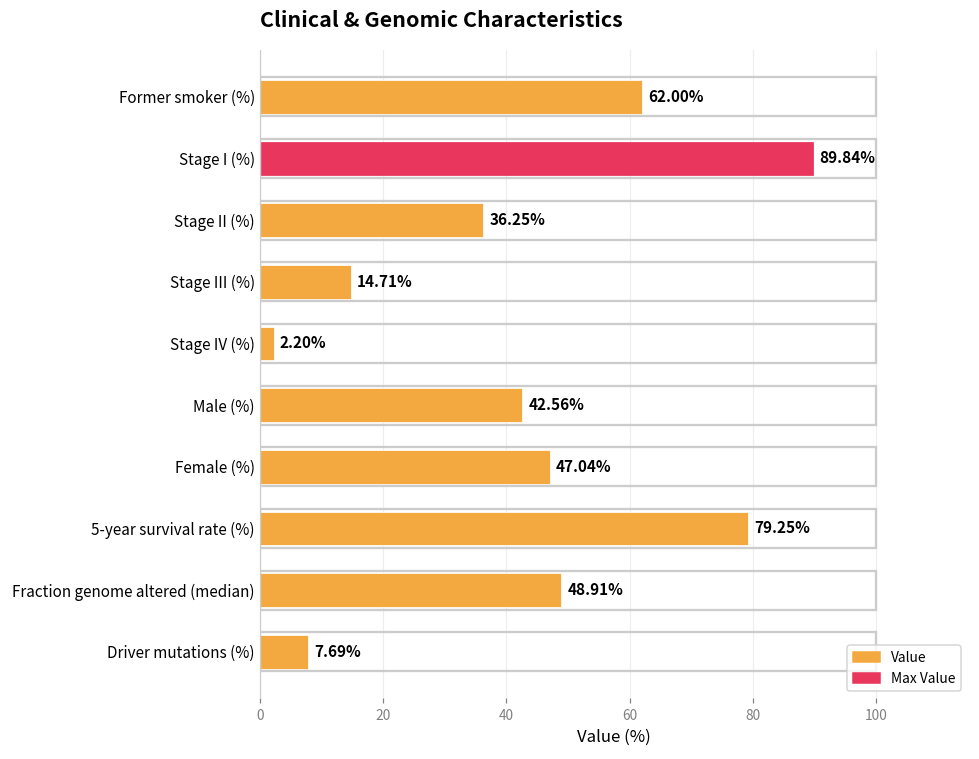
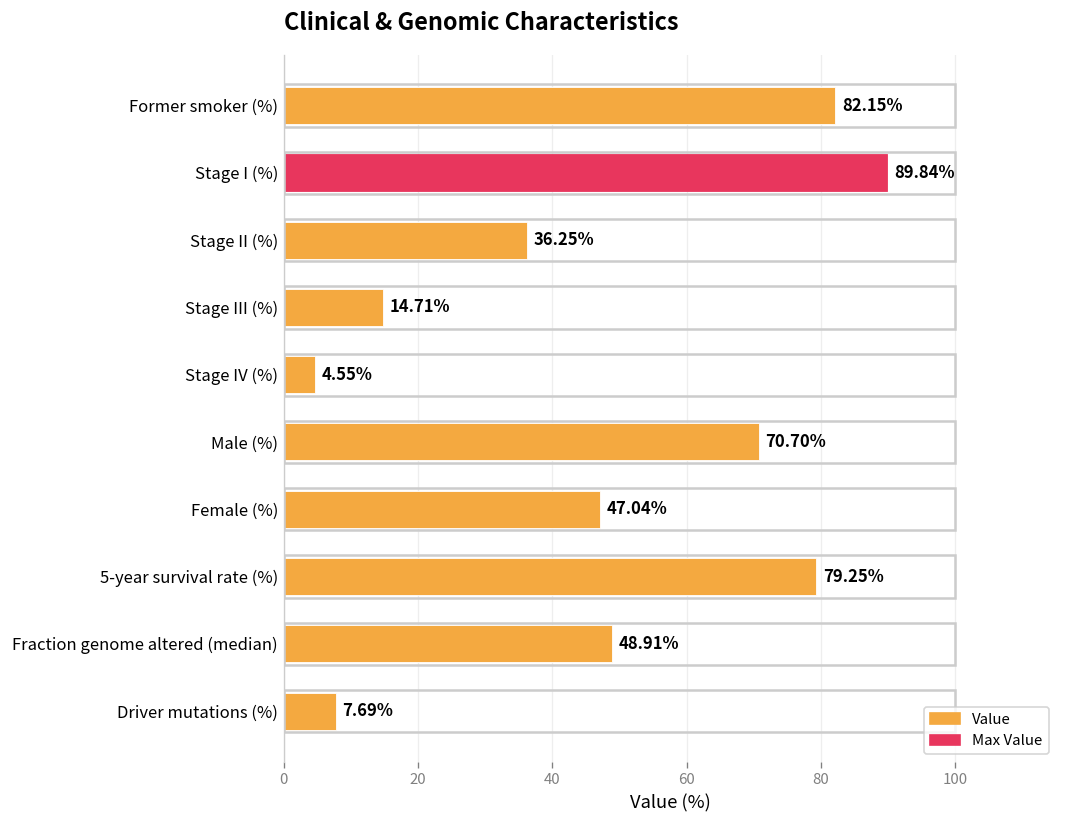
  {
-   "Former smoker (%)": "62.00%",
+   "Former smoker (%)": "82.15%",
    "Stage I (%)": "89.84%",
    "Stage II (%)": "36.25%",
    "Stage III (%)": "14.71%",
-   "Stage IV (%)": "2.20%",
-   "Male (%)": "42.56%",
+   "Stage IV (%)": "4.55%",
+   "Male (%)": "70.70%",
    "Female (%)": "47.04%",
    "5-year survival rate (%)": "79.25%",
    "Fraction genome altered (median)": "48.91%",
    "Driver mutations (%)": "7.69%"
  }
